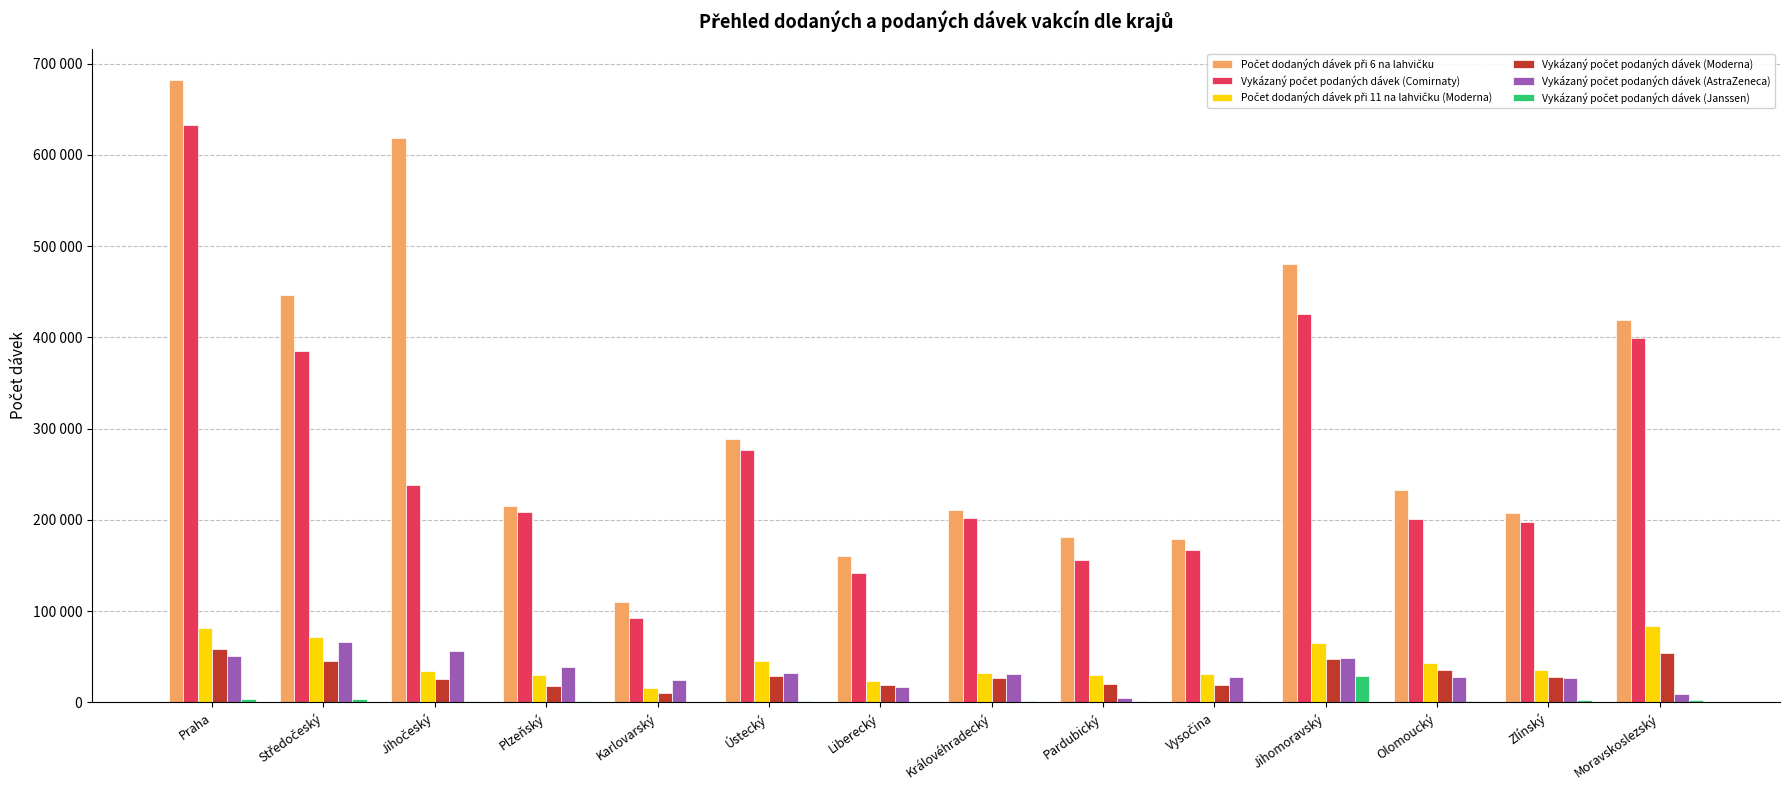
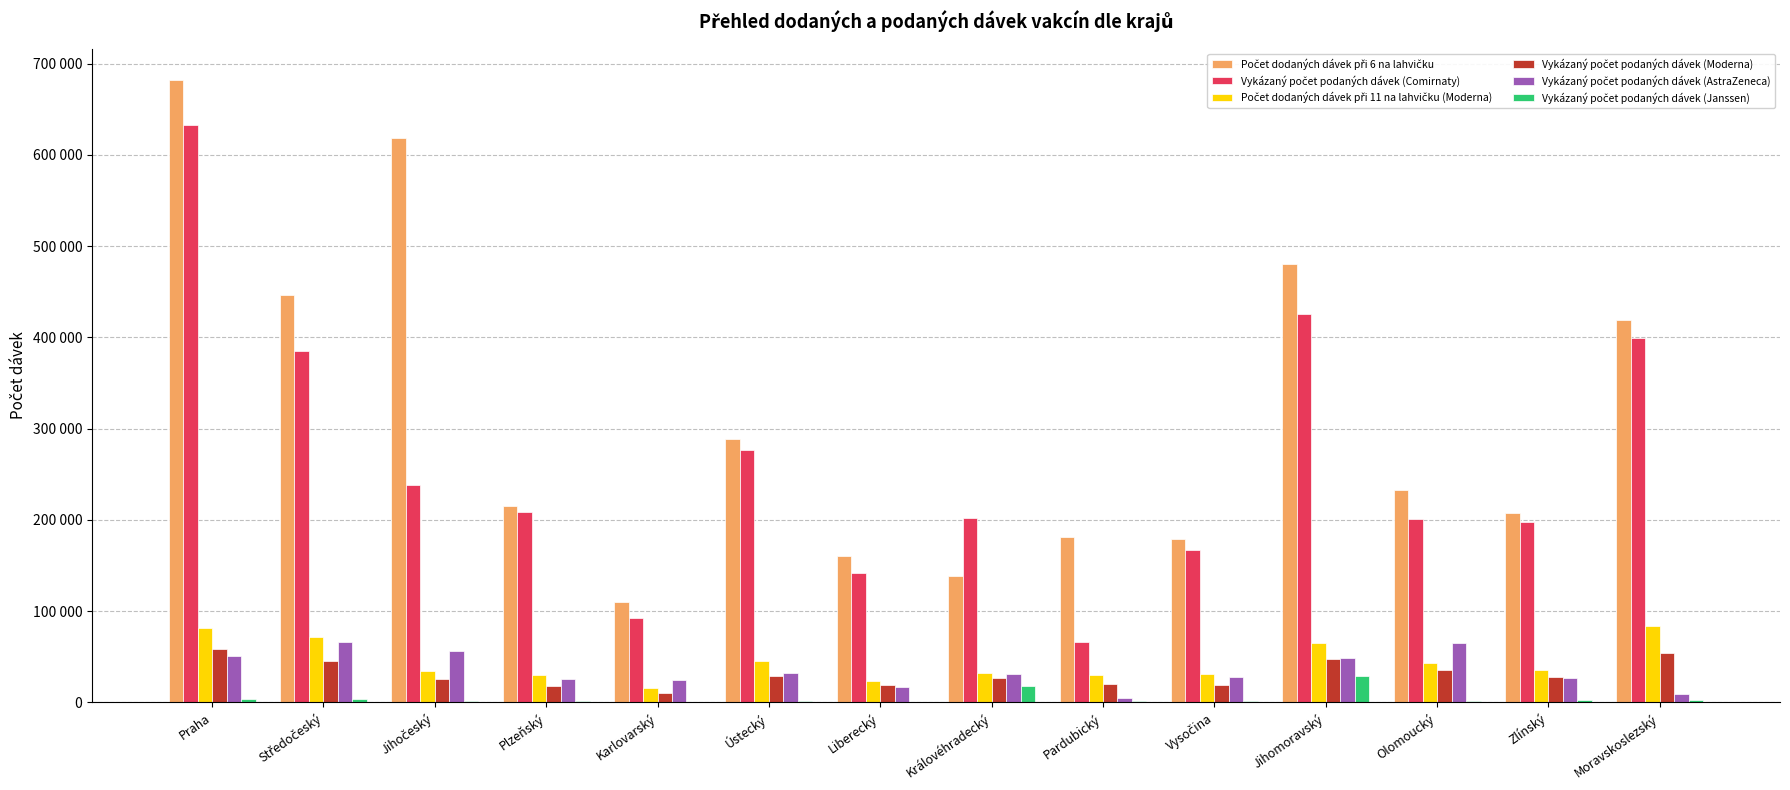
  {
    "Počet dodaných dávek při 6 na lahvičku": {
      "Praha": 680000,
      "Středočeský": 450000,
      "Jihočeský": 620000,
      "Plzeňský": 220000,
      "Karlovarský": 110000,
      "Ústecký": 290000,
      "Liberecký": 160000,
-     "Královéhradecký": 210000,
+     "Královéhradecký": 140000,
      "Pardubický": 180000,
      "Vysočina": 180000,
      "Jihomoravský": 480000,
      "Olomoucký": 230000,
      "Zlínský": 210000,
      "Moravskoslezský": 420000
    },
    "Vykázaný počet podaných dávek (Comirnaty)": {
      "Praha": 630000,
      "Středočeský": 380000,
      "Jihočeský": 240000,
      "Plzeňský": 210000,
      "Karlovarský": 90000,
      "Ústecký": 280000,
      "Liberecký": 140000,
      "Královéhradecký": 200000,
-     "Pardubický": 160000,
+     "Pardubický": 70000,
      "Vysočina": 170000,
      "Jihomoravský": 430000,
      "Olomoucký": 200000,
      "Zlínský": 200000,
      "Moravskoslezský": 400000
    },
    "Počet dodaných dávek při 11 na lahvičku (Moderna)": {
      "Praha": 80000,
      "Středočeský": 70000,
      "Jihočeský": 30000,
      "Plzeňský": 30000,
      "Karlovarský": 20000,
      "Ústecký": 50000,
      "Liberecký": 20000,
      "Královéhradecký": 30000,
      "Pardubický": 30000,
      "Vysočina": 30000,
      "Jihomoravský": 70000,
      "Olomoucký": 40000,
      "Zlínský": 40000,
      "Moravskoslezský": 80000
    },
    "Vykázaný počet podaných dávek (Moderna)": {
      "Praha": 60000,
      "Středočeský": 50000,
      "Jihočeský": 30000,
      "Plzeňský": 20000,
      "Karlovarský": 10000,
      "Ústecký": 30000,
      "Liberecký": 20000,
      "Královéhradecký": 30000,
      "Pardubický": 20000,
      "Vysočina": 20000,
      "Jihomoravský": 50000,
      "Olomoucký": 40000,
      "Zlínský": 30000,
      "Moravskoslezský": 50000
    },
    "Vykázaný počet podaných dávek (AstraZeneca)": {
      "Praha": 50000,
      "Středočeský": 70000,
      "Jihočeský": 60000,
-     "Plzeňský": 40000,
+     "Plzeňský": 30000,
      "Karlovarský": 20000,
      "Ústecký": 30000,
      "Liberecký": 20000,
      "Královéhradecký": 30000,
      "Pardubický": 10000,
      "Vysočina": 30000,
      "Jihomoravský": 50000,
-     "Olomoucký": 30000,
+     "Olomoucký": 70000,
      "Zlínský": 30000,
      "Moravskoslezský": 10000
    },
    "Vykázaný počet podaných dávek (Janssen)": {
      "Praha": 0,
      "Středočeský": 0,
-     "Královéhradecký": 0,
+     "Královéhradecký": 20000,
      "Jihomoravský": 30000,
      "Moravskoslezský": 0
    }
  }
